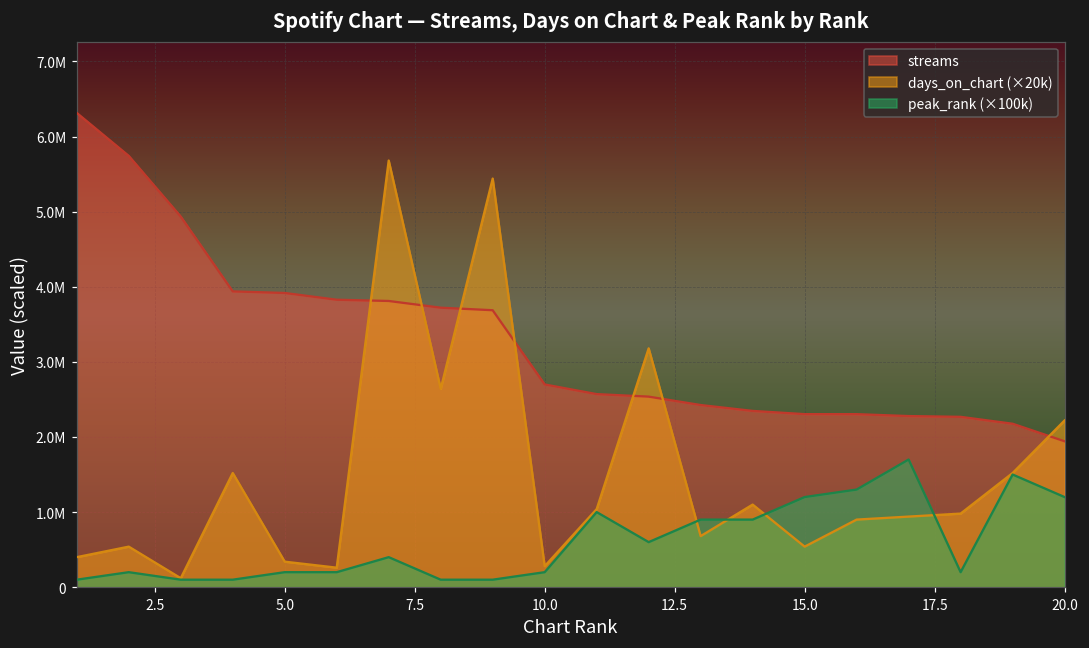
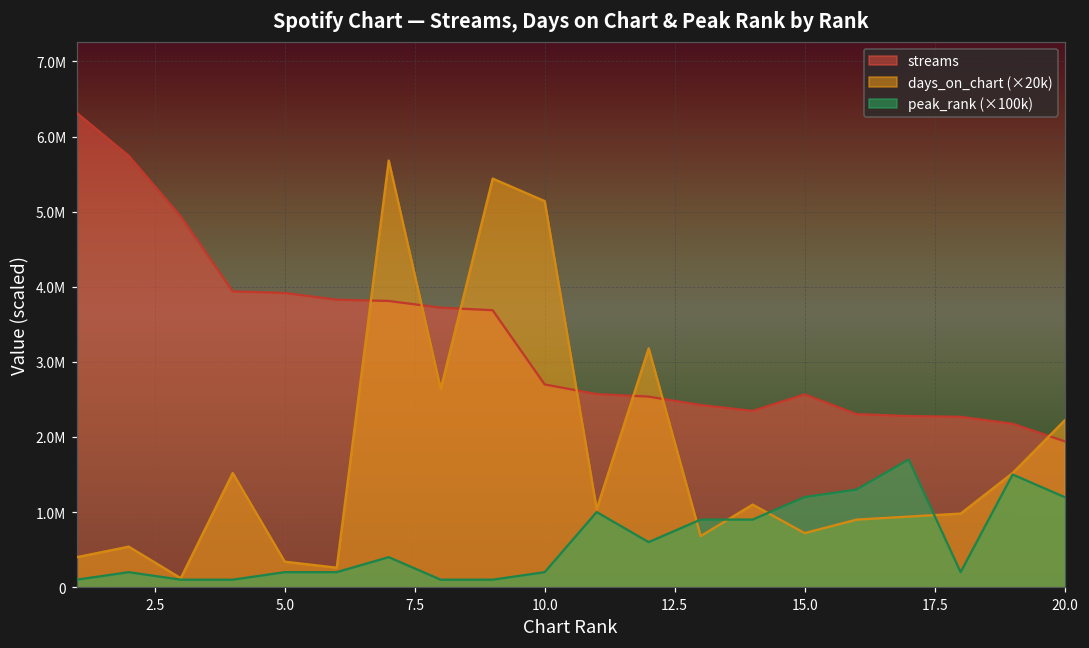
  {
    "streams": {
      "5.0": 3900000,
      "10.0": 2700000,
-     "15.0": 2300000,
+     "15.0": 2600000,
      "20.0": 1900000
    },
    "days_on_chart (×20k)": {
      "5.0": 300000,
-     "10.0": 300000,
-     "15.0": 500000,
+     "10.0": 5100000,
+     "15.0": 700000,
      "20.0": 2200000
    },
    "peak_rank (×100k)": {
      "5.0": 200000,
      "10.0": 200000,
      "15.0": 1200000,
      "20.0": 1200000
    }
  }
